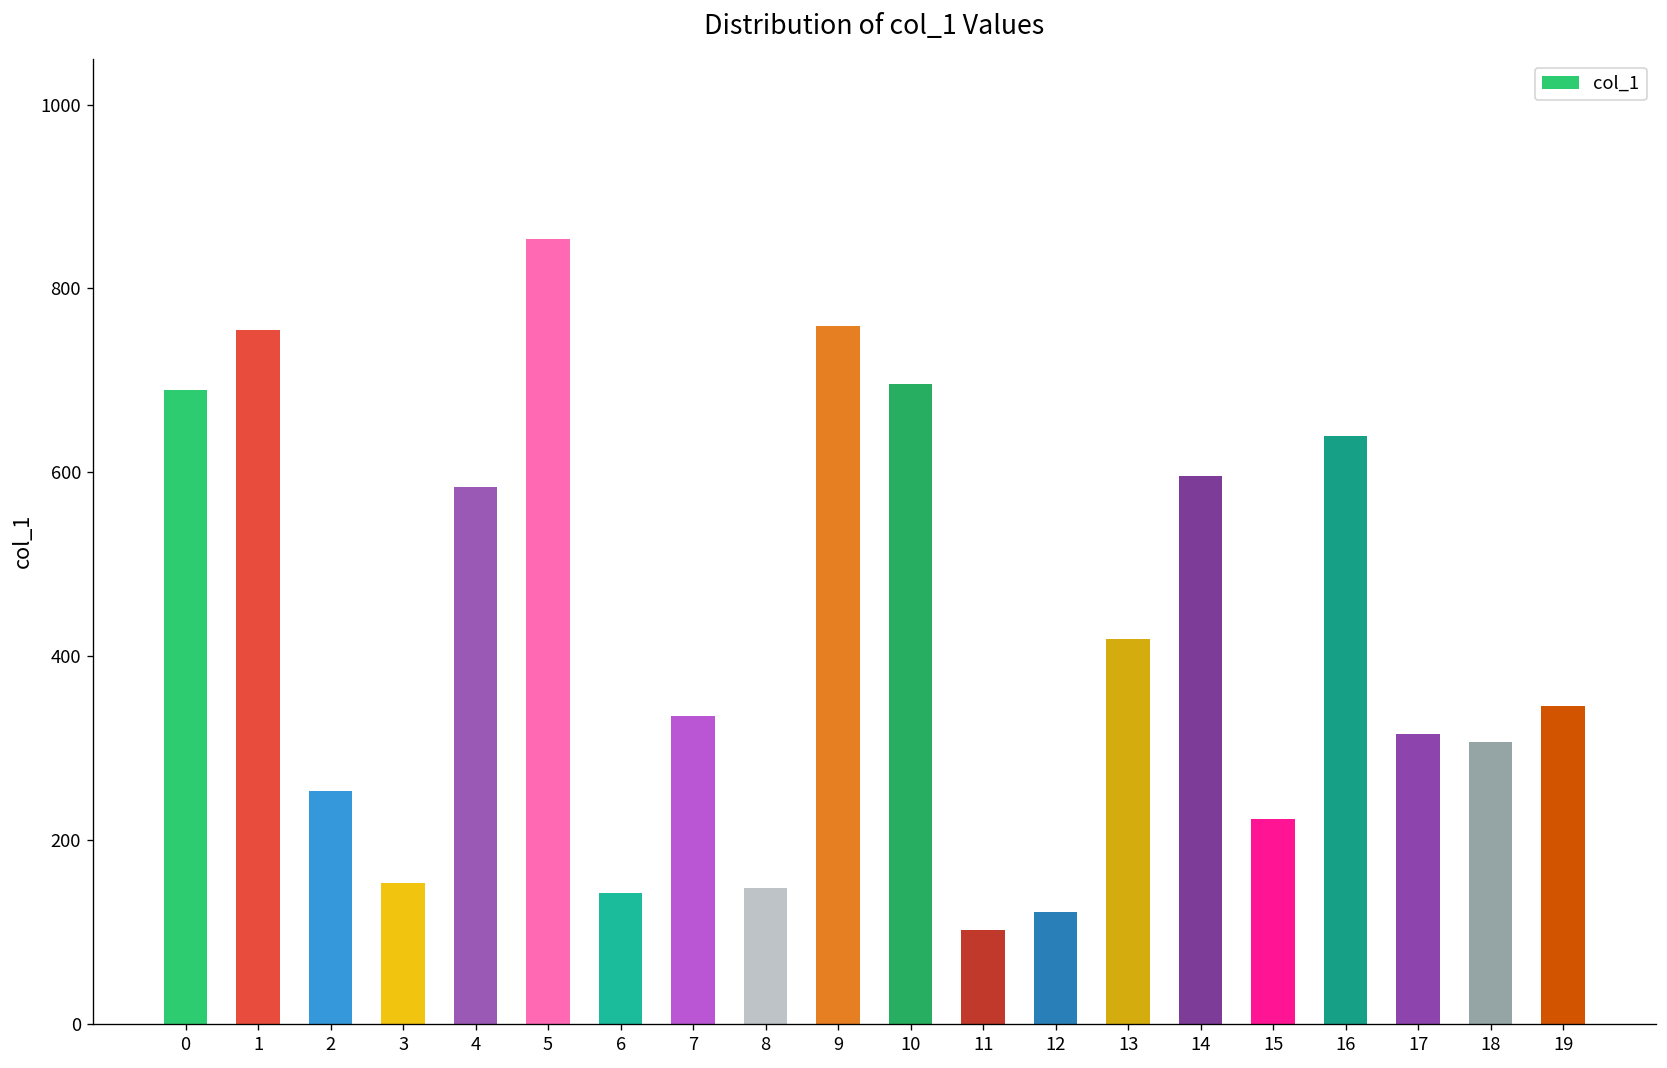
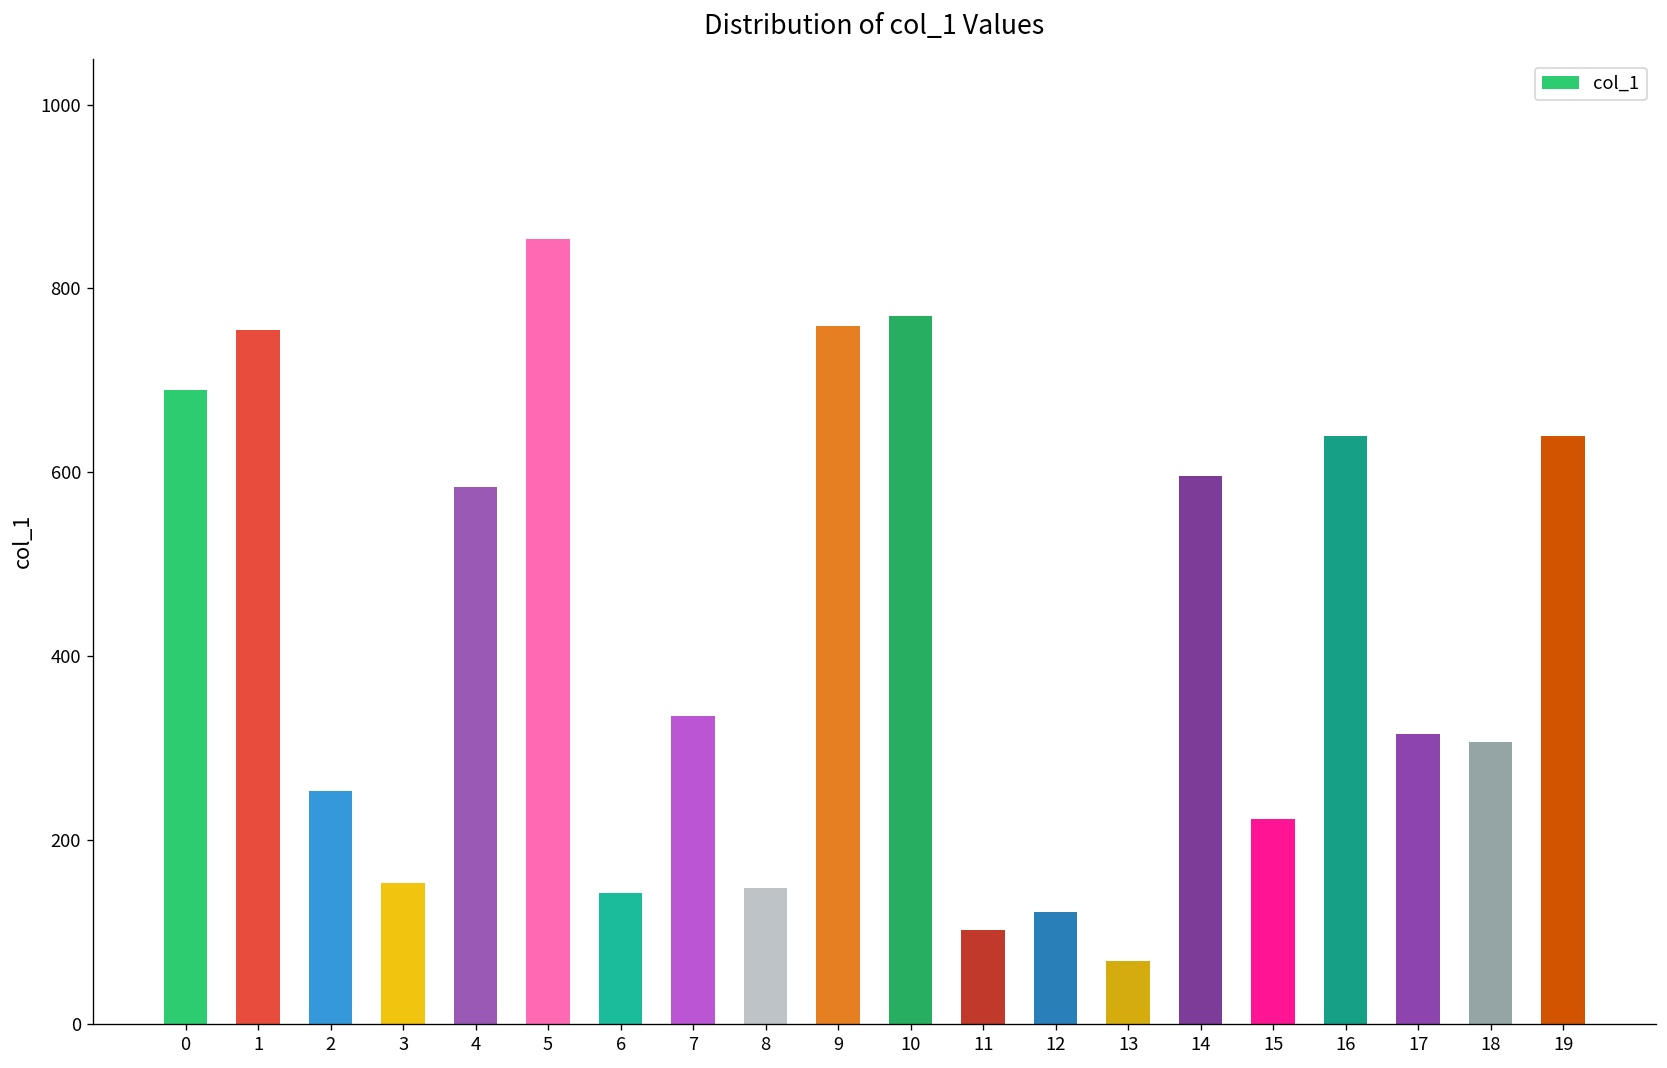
  {
    "0": 690,
    "1": 760,
    "2": 250,
    "3": 150,
    "4": 580,
    "5": 850,
    "6": 140,
    "7": 340,
    "8": 150,
    "9": 760,
-   "10": 700,
+   "10": 770,
    "11": 100,
    "12": 120,
-   "13": 420,
+   "13": 70,
    "14": 600,
    "15": 220,
    "16": 640,
    "17": 320,
    "18": 310,
-   "19": 350
+   "19": 640
  }
